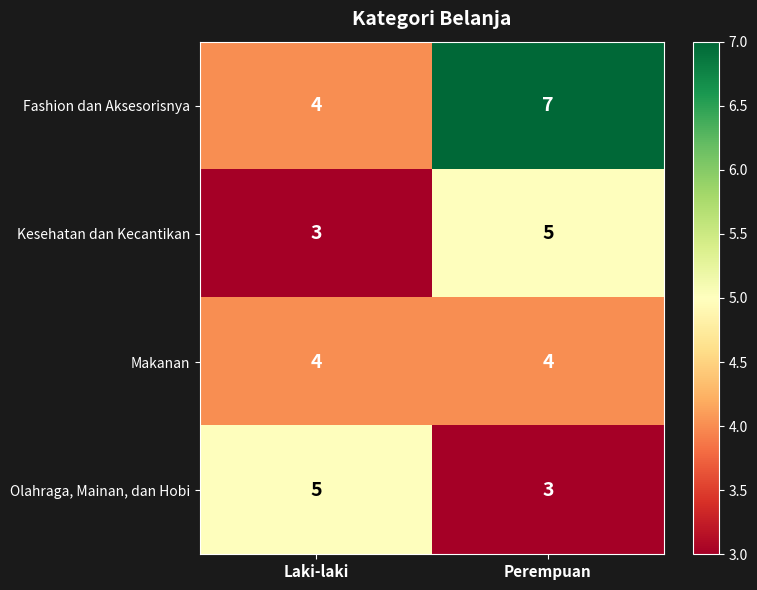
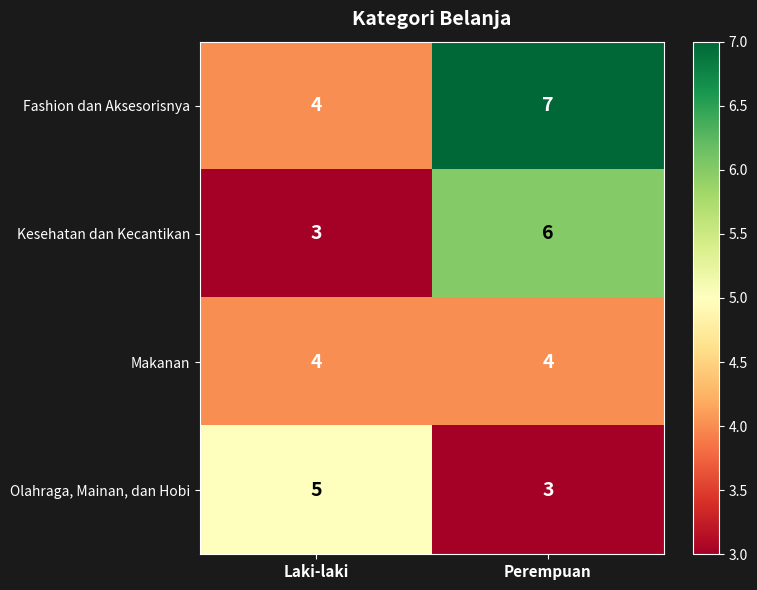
  {
    "Fashion dan Aksesorisnya": {
      "Laki-laki": 4,
      "Perempuan": 7
    },
    "Kesehatan dan Kecantikan": {
      "Laki-laki": 3,
-     "Perempuan": 5
+     "Perempuan": 6
    },
    "Makanan": {
      "Laki-laki": 4,
      "Perempuan": 4
    },
    "Olahraga, Mainan, dan Hobi": {
      "Laki-laki": 5,
      "Perempuan": 3
    }
  }
